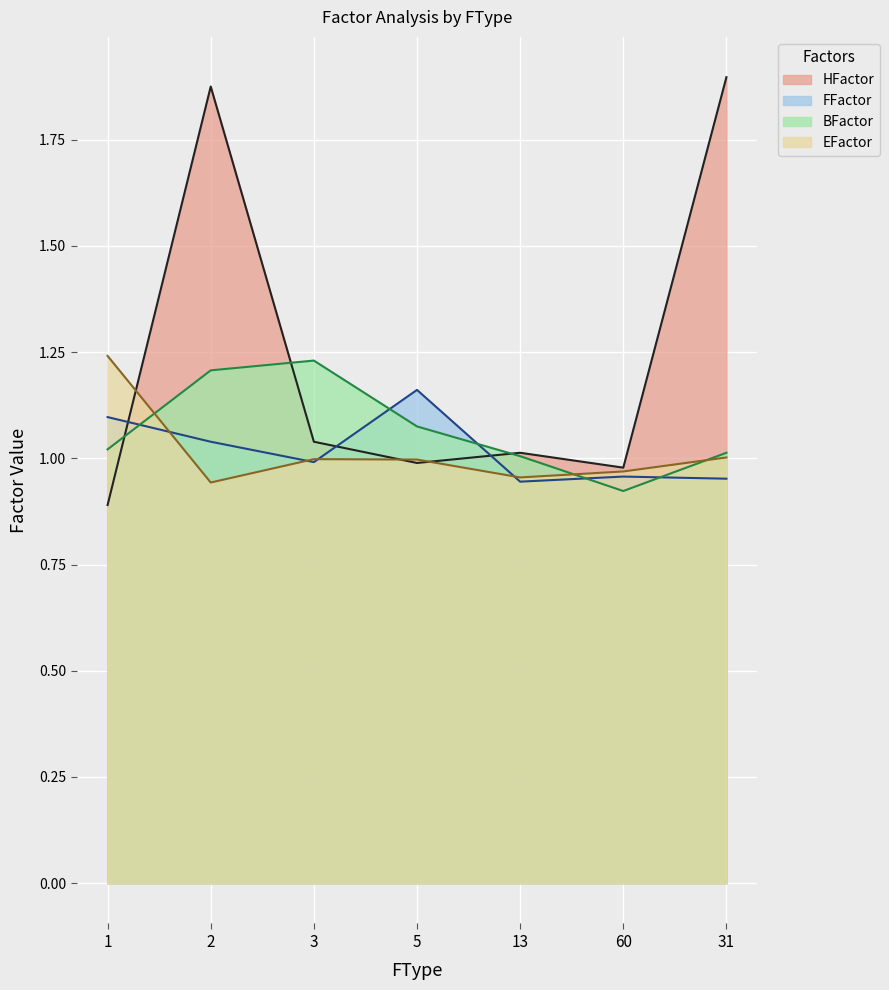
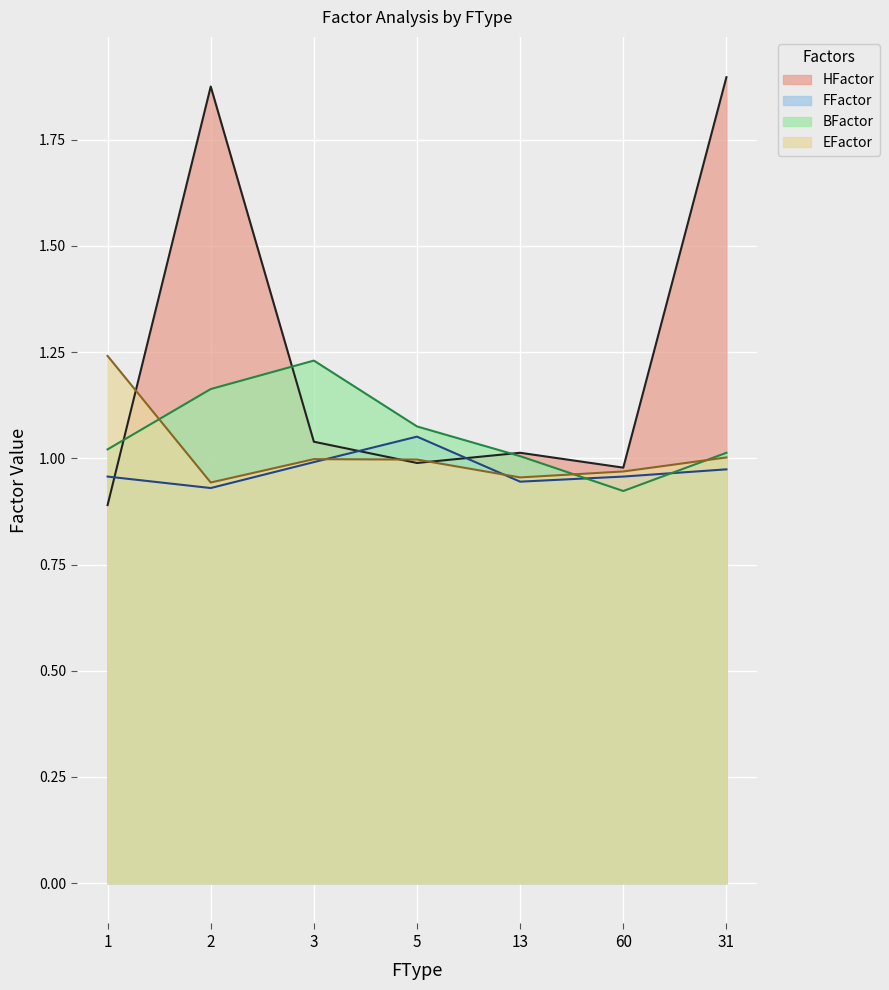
  {
    "FFactor": {
-     "1": 1.10,
-     "2": 1.04,
+     "1": 0.96,
+     "2": 0.93,
      "3": 0.99,
-     "5": 1.16,
+     "5": 1.05,
      "13": 0.95,
      "60": 0.96,
-     "31": 0.95
+     "31": 0.97
    },
    "BFactor": {
      "1": 1.02,
-     "2": 1.21,
+     "2": 1.16,
      "3": 1.23,
      "5": 1.08,
      "13": 1.01,
      "60": 0.92,
      "31": 1.01
    }
  }
